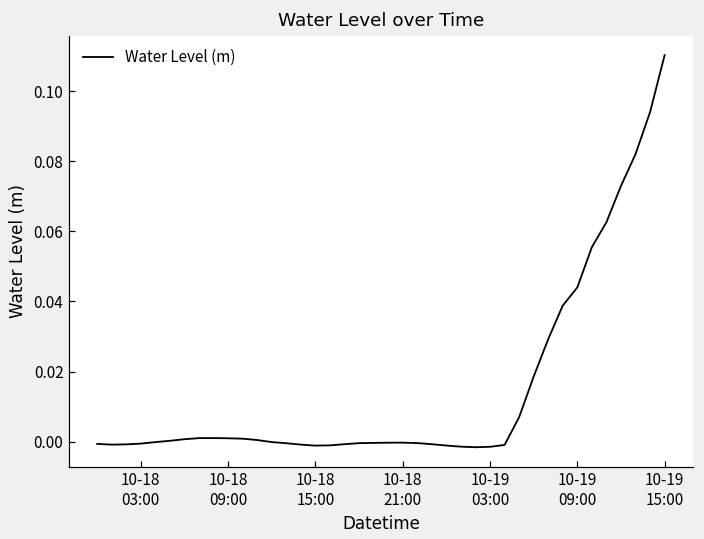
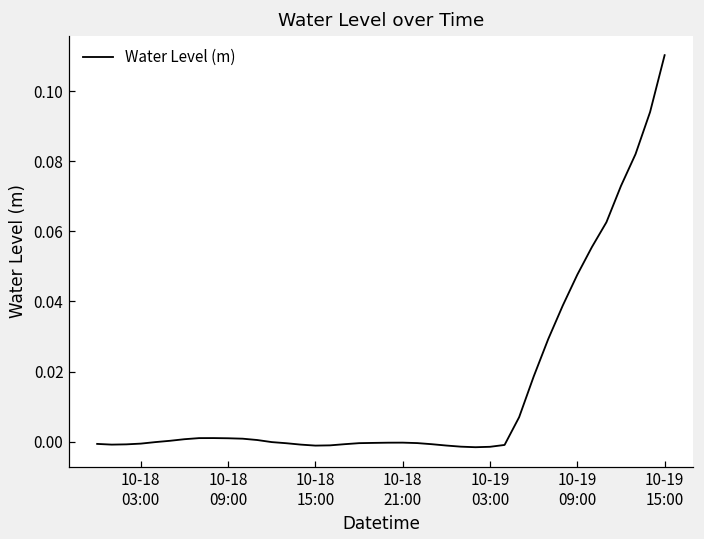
  {
    "10-18 03:00": -0.001,
    "10-18 09:00": 0.001,
    "10-18 15:00": -0.001,
    "10-18 21:00": 0.000,
    "10-19 03:00": -0.001,
-   "10-19 09:00": 0.044,
+   "10-19 09:00": 0.048,
    "10-19 15:00": 0.110
  }
